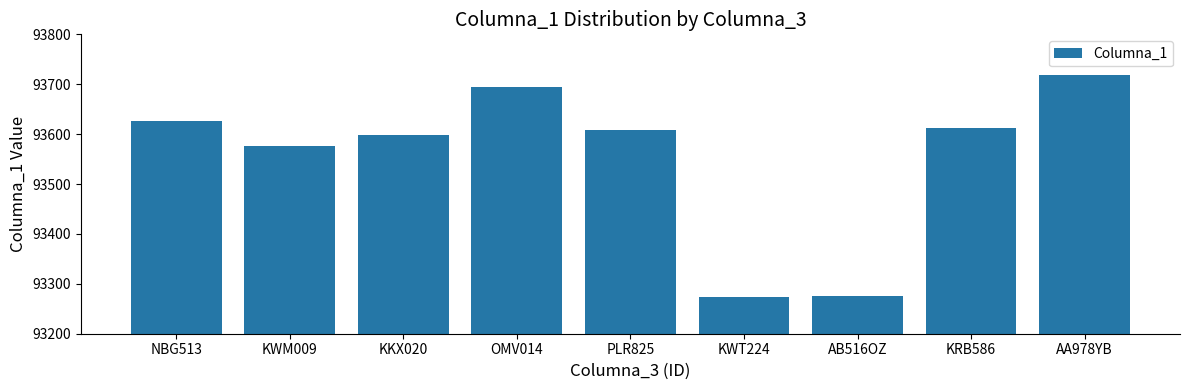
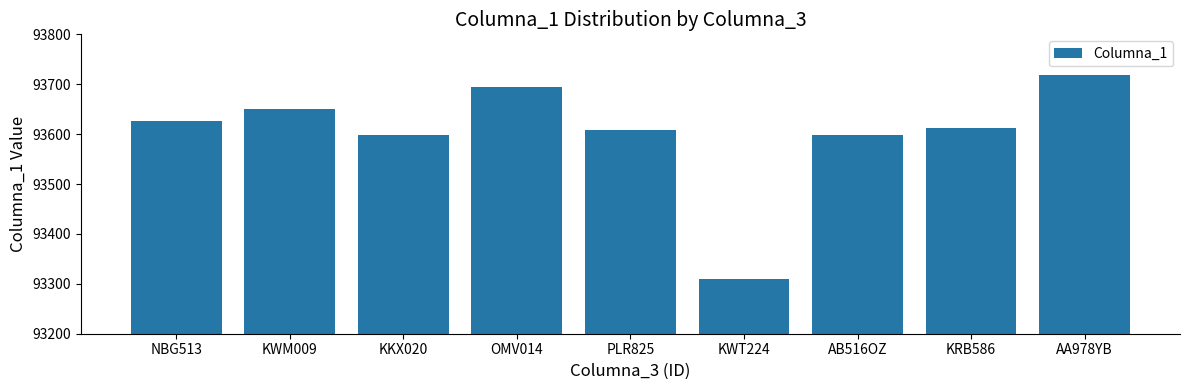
  {
    "NBG513": 93630,
-   "KWM009": 93580,
+   "KWM009": 93650,
    "KKX020": 93600,
    "OMV014": 93690,
    "PLR825": 93610,
-   "KWT224": 93270,
-   "AB516OZ": 93280,
+   "KWT224": 93310,
+   "AB516OZ": 93600,
    "KRB586": 93610,
    "AA978YB": 93720
  }
